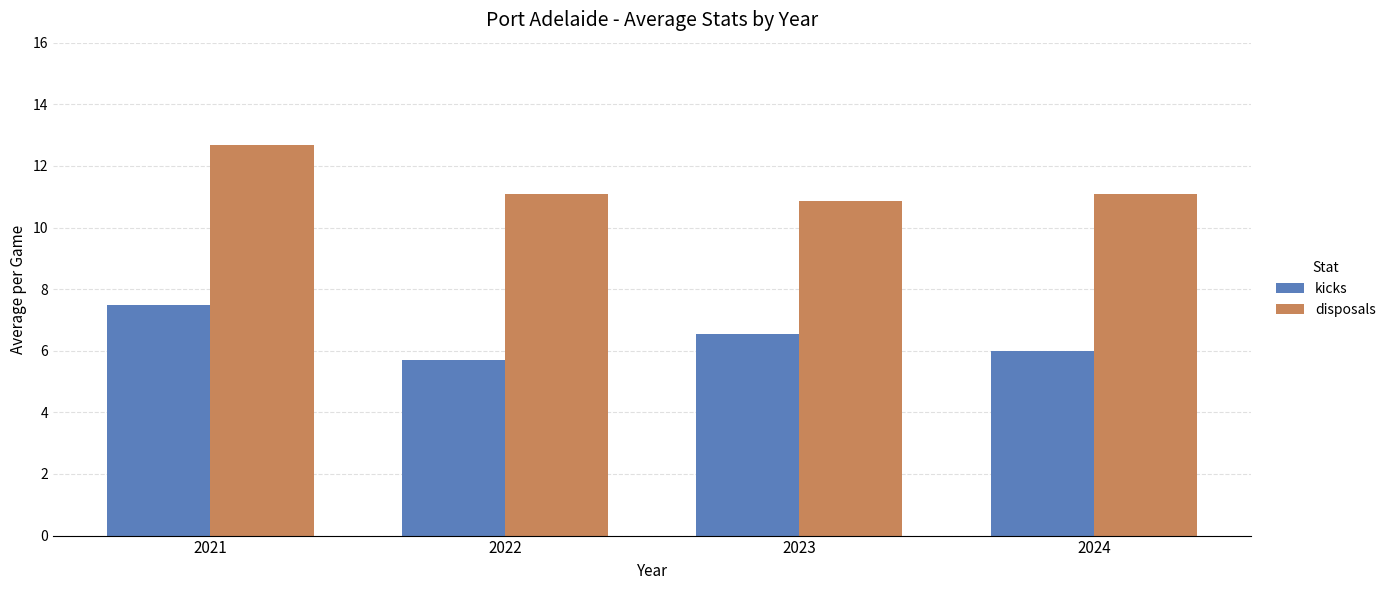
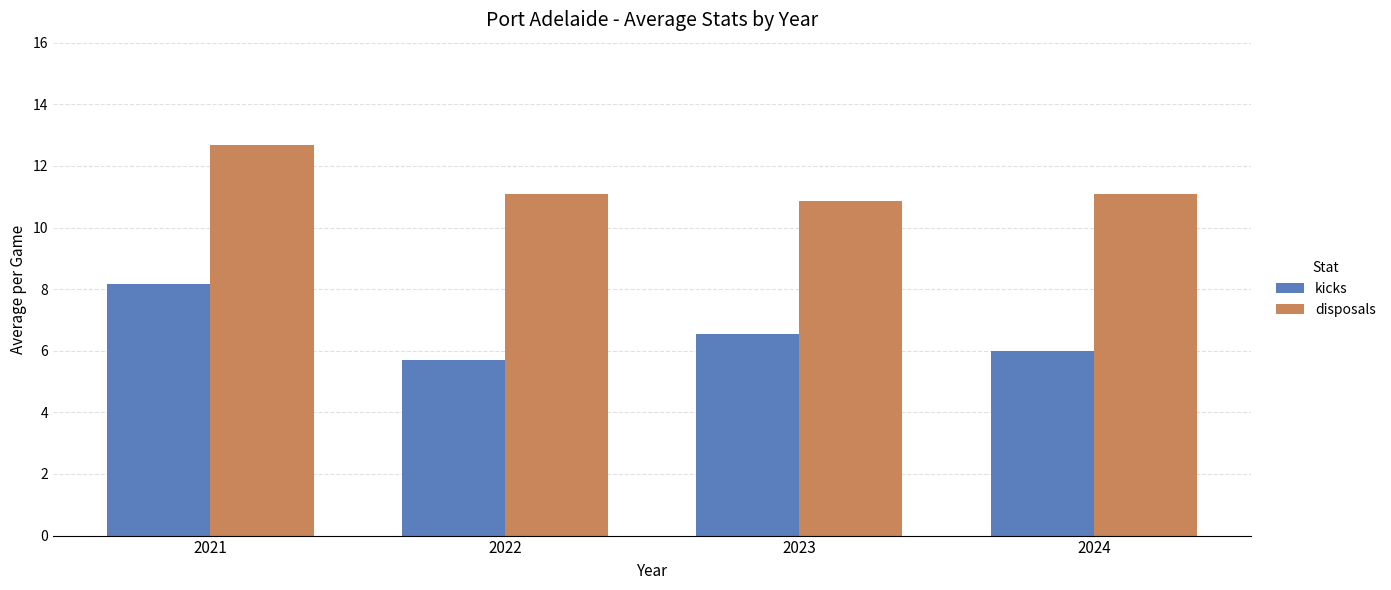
  {
    "kicks": {
-     "2021": 7.5,
+     "2021": 8.2,
      "2022": 5.7,
      "2023": 6.5,
      "2024": 6.0
    },
    "disposals": {
      "2021": 12.7,
      "2022": 11.1,
      "2023": 10.9,
      "2024": 11.1
    }
  }
